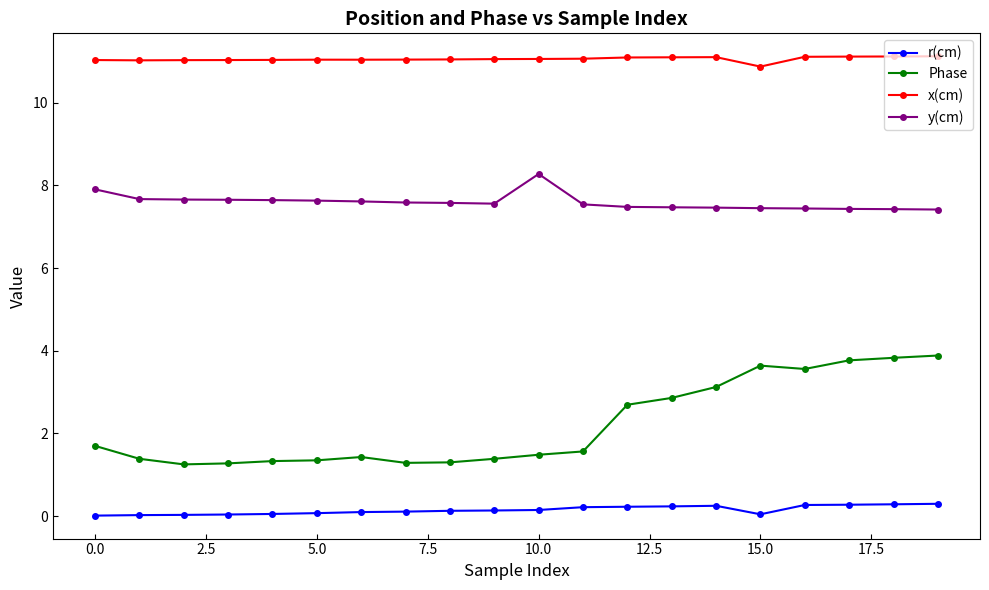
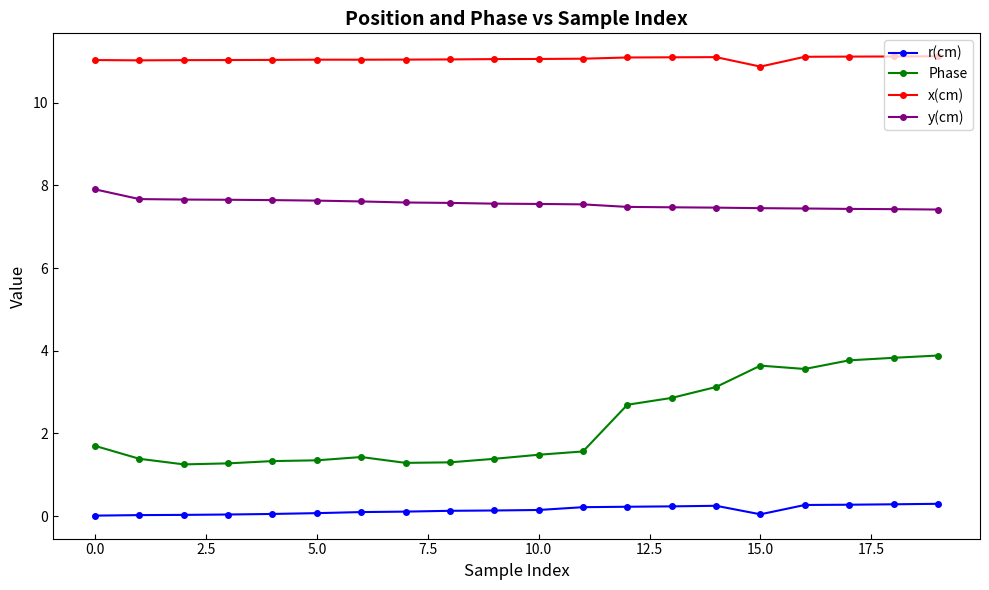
  {
    "r(cm)": {
      "0.0": 0.0,
      "5.0": 0.1,
      "10.0": 0.1,
      "15.0": 0.0
    },
    "Phase": {
      "0.0": 1.7,
      "5.0": 1.3,
      "10.0": 1.5,
      "15.0": 3.6
    },
    "x(cm)": {
      "0.0": 11.0,
      "5.0": 11.0,
      "10.0": 11.1,
      "15.0": 10.9
    },
    "y(cm)": {
      "0.0": 7.9,
      "5.0": 7.6,
-     "10.0": 8.3,
+     "10.0": 7.5,
      "15.0": 7.4
    }
  }
